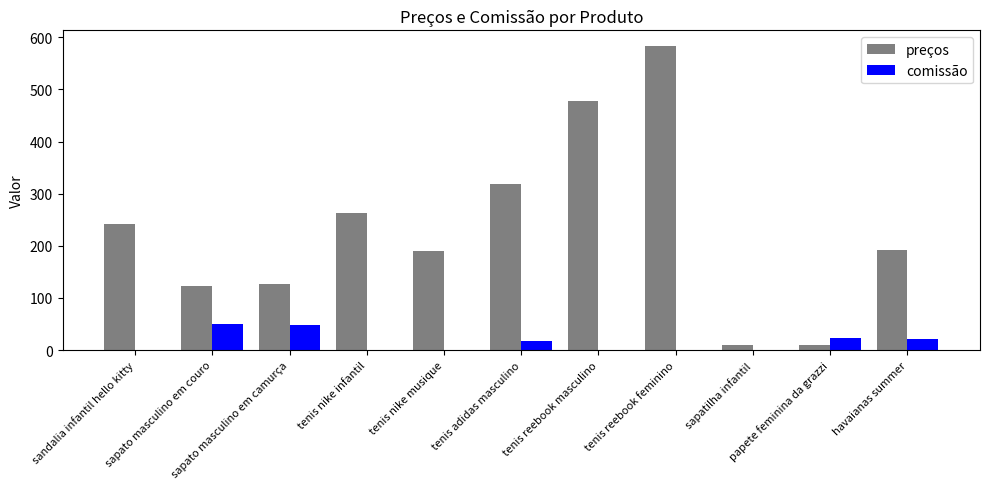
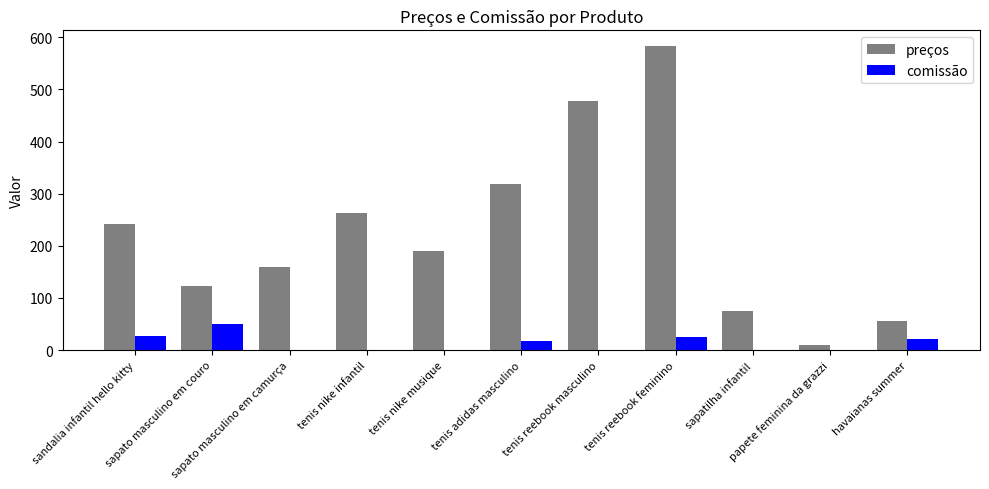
  {
    "preços": {
      "sandalia infantil hello kitty": 240,
      "sapato masculino em couro": 120,
-     "sapato masculino em camurça": 130,
+     "sapato masculino em camurça": 160,
      "tenis nike infantil": 260,
      "tenis nike musique": 190,
      "tenis adidas masculino": 320,
      "tenis reebook masculino": 480,
      "tenis reebook feminino": 580,
-     "sapatilha infantil": 10,
+     "sapatilha infantil": 80,
      "papete feminina da grazzi": 10,
-     "havaianas summer": 190
+     "havaianas summer": 60
    },
    "comissão": {
-     "sandalia infantil hello kitty": 0,
+     "sandalia infantil hello kitty": 30,
      "sapato masculino em couro": 50,
-     "sapato masculino em camurça": 50,
+     "sapato masculino em camurça": 0,
      "tenis adidas masculino": 20,
-     "tenis reebook feminino": 0,
-     "papete feminina da grazzi": 20,
+     "tenis reebook feminino": 30,
+     "papete feminina da grazzi": 0,
      "havaianas summer": 20
    }
  }
